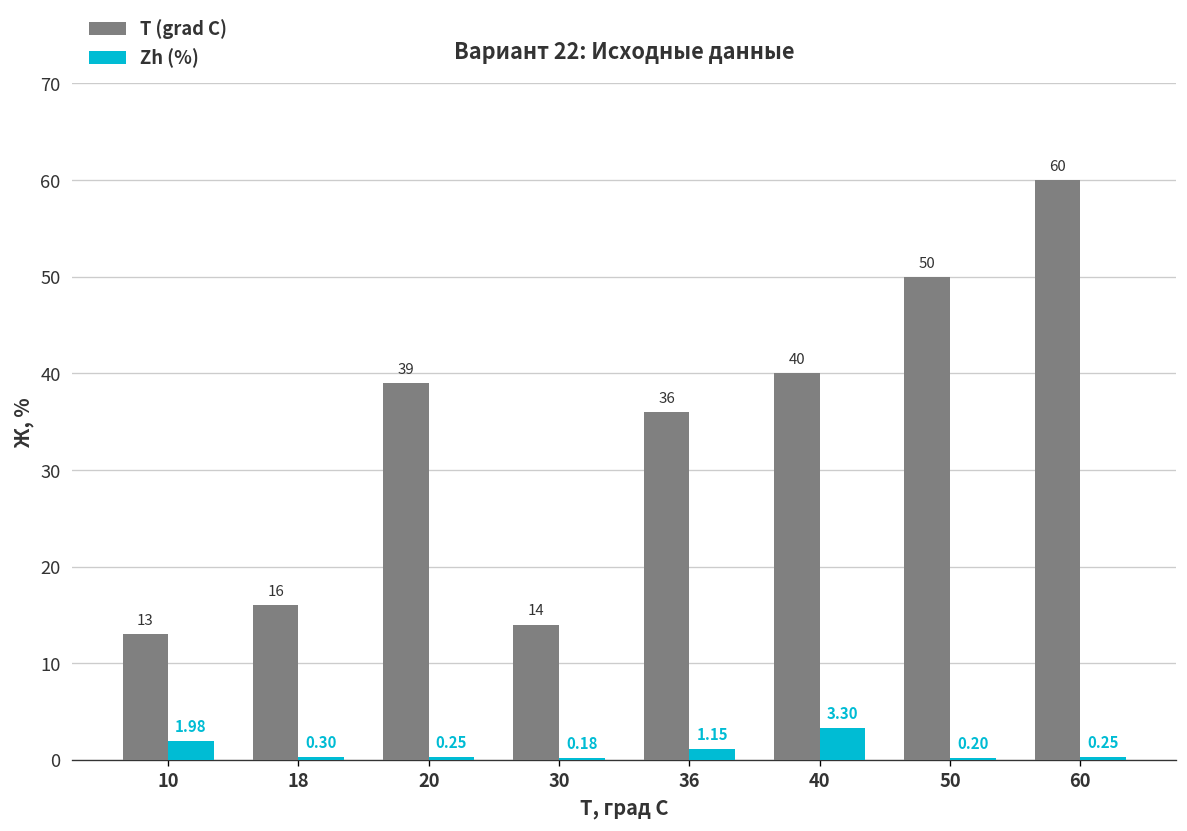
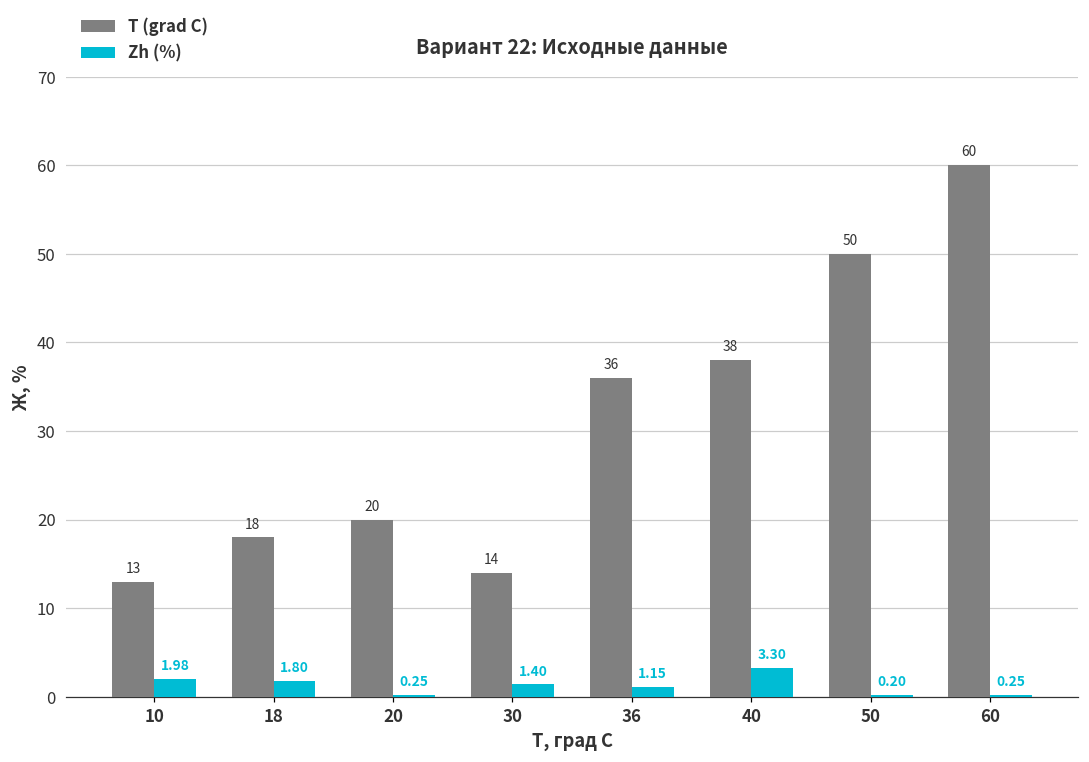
  {
    "T (grad C)": {
      "10": 13,
-     "18": 16,
-     "20": 39,
+     "18": 18,
+     "20": 20,
      "30": 14,
      "36": 36,
-     "40": 40,
+     "40": 38,
      "50": 50,
      "60": 60
    },
    "Zh (%)": {
      "10": 1.98,
-     "18": 0.30,
+     "18": 1.80,
      "20": 0.25,
-     "30": 0.18,
+     "30": 1.40,
      "36": 1.15,
      "40": 3.30,
      "50": 0.20,
      "60": 0.25
    }
  }
